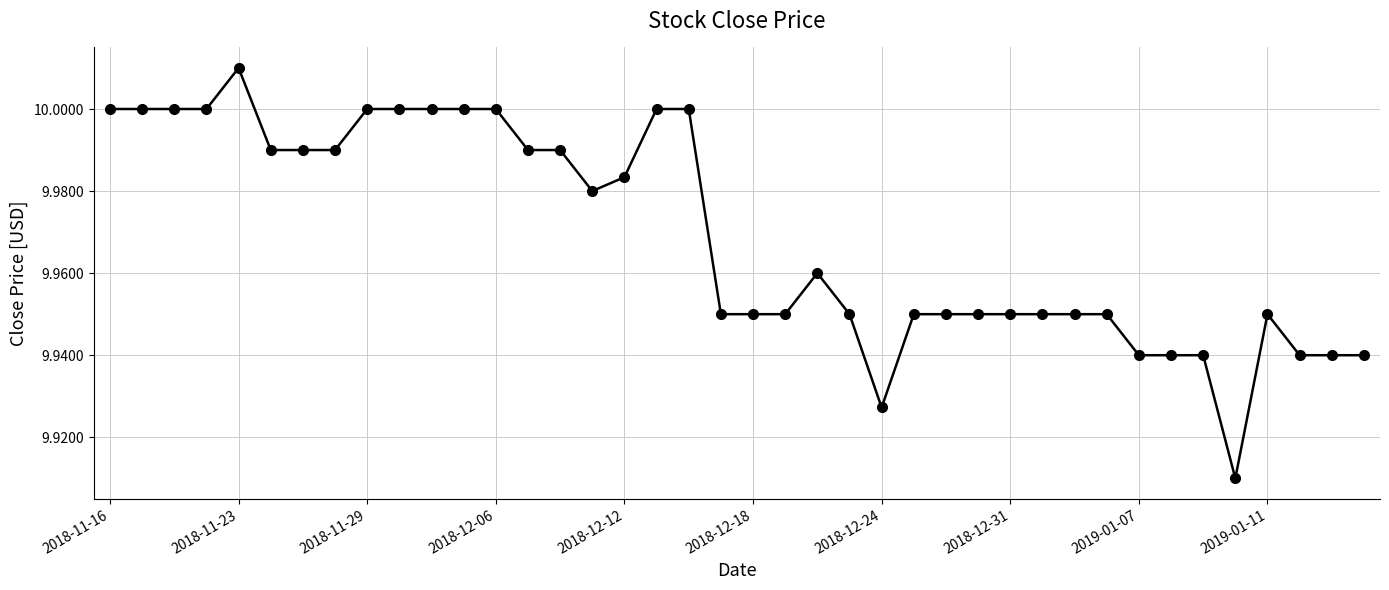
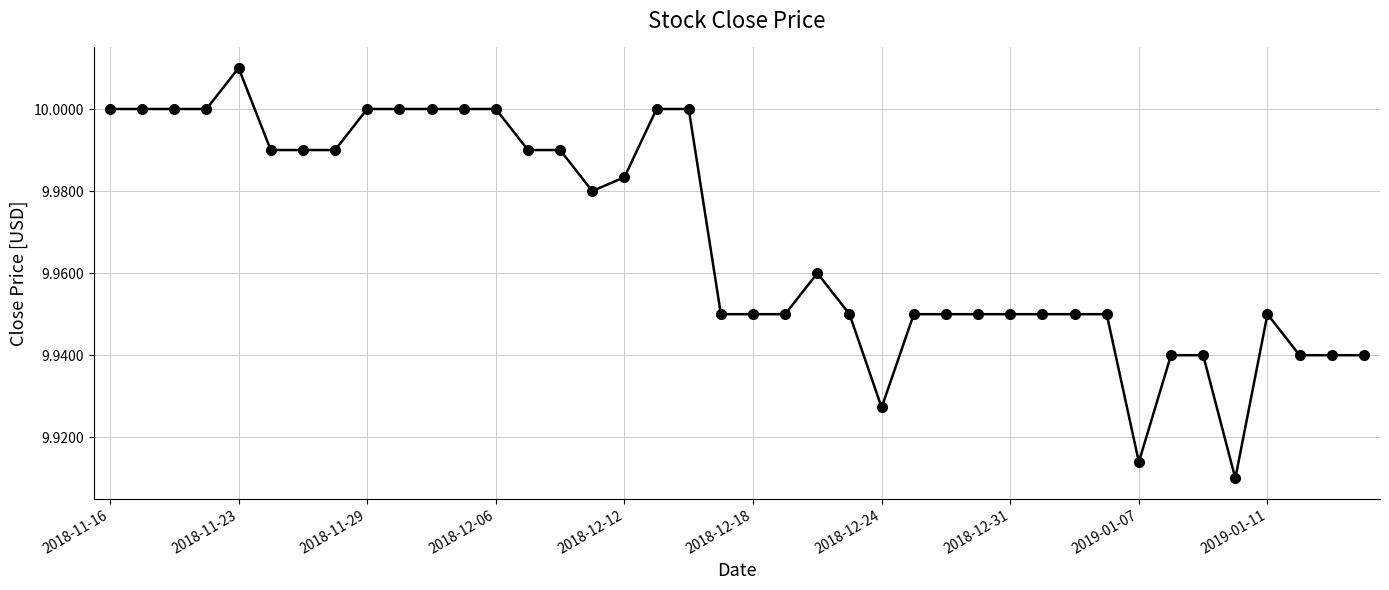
  {
    "2018-11-16": 10.000,
    "2018-11-23": 10.010,
    "2018-11-29": 10.000,
    "2018-12-06": 10.000,
    "2018-12-12": 9.983,
    "2018-12-18": 9.950,
    "2018-12-24": 9.927,
    "2018-12-31": 9.950,
-   "2019-01-07": 9.940,
+   "2019-01-07": 9.914,
    "2019-01-11": 9.950
  }
